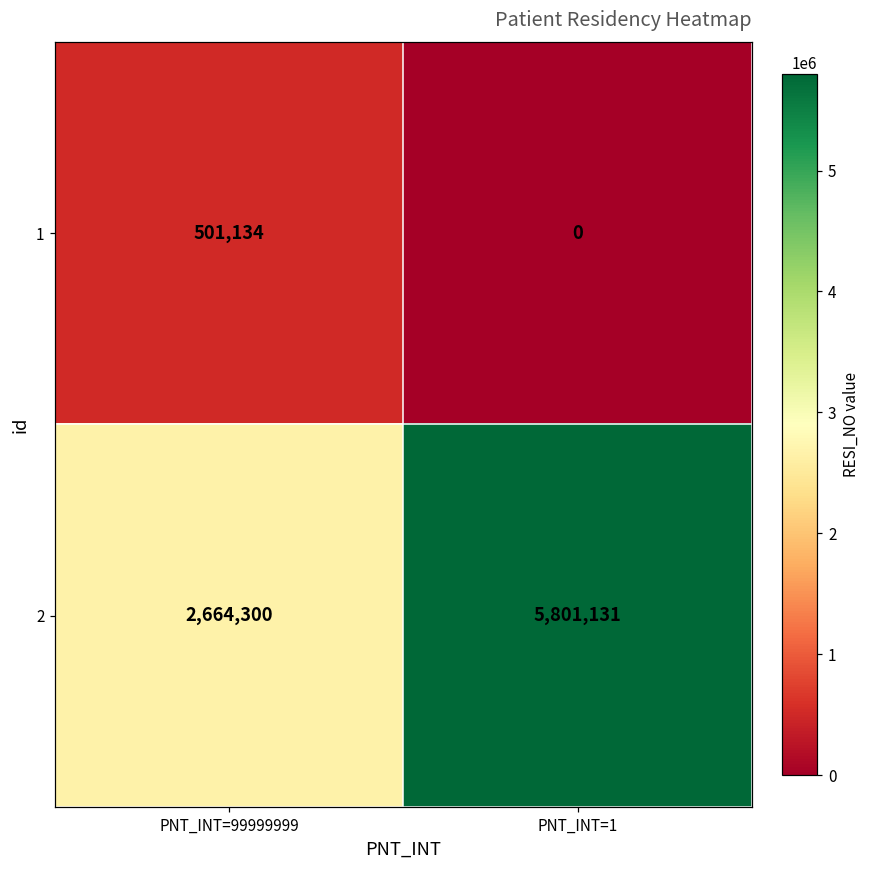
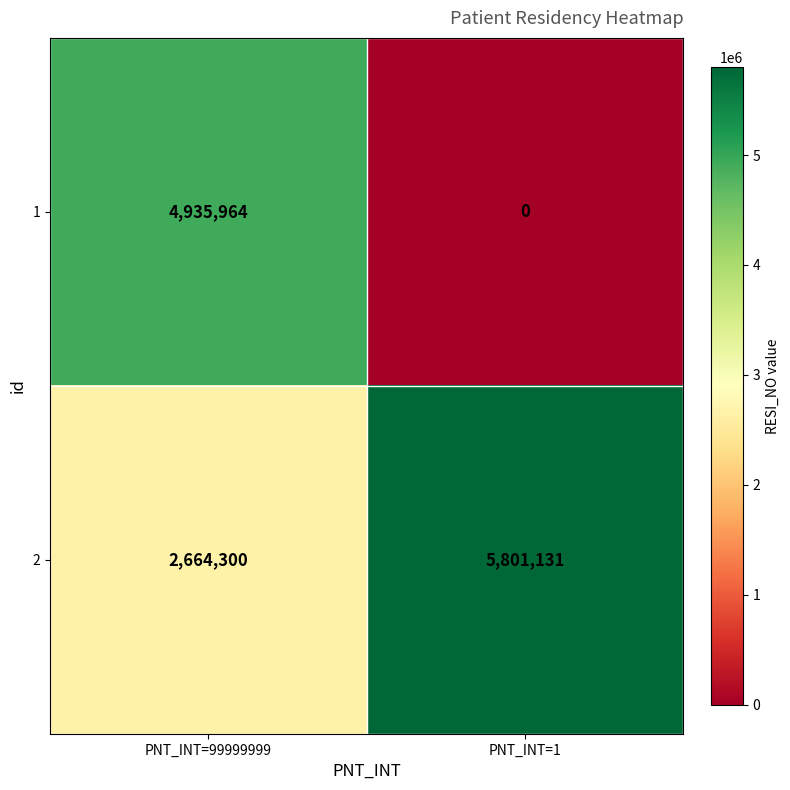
  {
    "1": {
-     "PNT_INT=99999999": "501,134",
+     "PNT_INT=99999999": "4,935,964",
      "PNT_INT=1": "0"
    },
    "2": {
      "PNT_INT=99999999": "2,664,300",
      "PNT_INT=1": "5,801,131"
    }
  }
